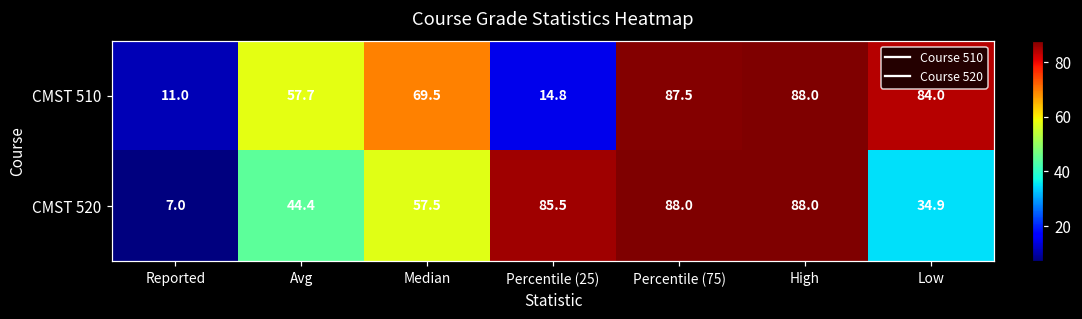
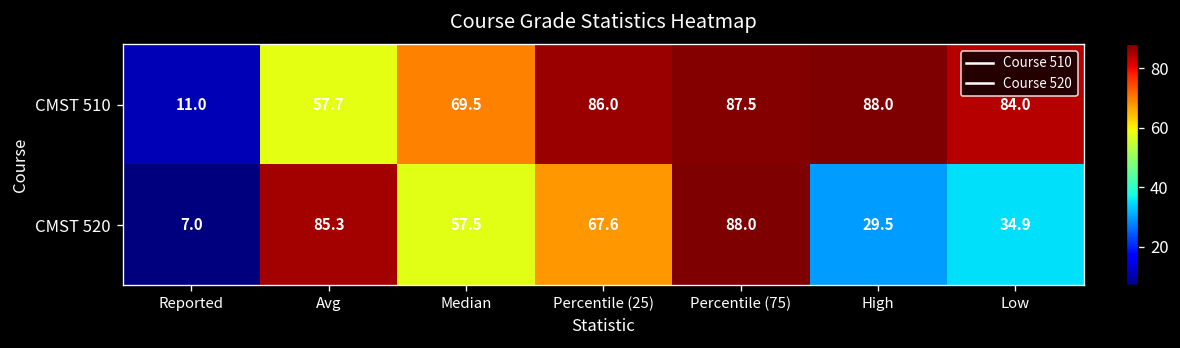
  {
    "CMST 510": {
      "Reported": 11.0,
      "Avg": 57.7,
      "Median": 69.5,
-     "Percentile (25)": 14.8,
+     "Percentile (25)": 86.0,
      "Percentile (75)": 87.5,
      "High": 88.0,
      "Low": 84.0
    },
    "CMST 520": {
      "Reported": 7.0,
-     "Avg": 44.4,
+     "Avg": 85.3,
      "Median": 57.5,
-     "Percentile (25)": 85.5,
+     "Percentile (25)": 67.6,
      "Percentile (75)": 88.0,
-     "High": 88.0,
+     "High": 29.5,
      "Low": 34.9
    }
  }
